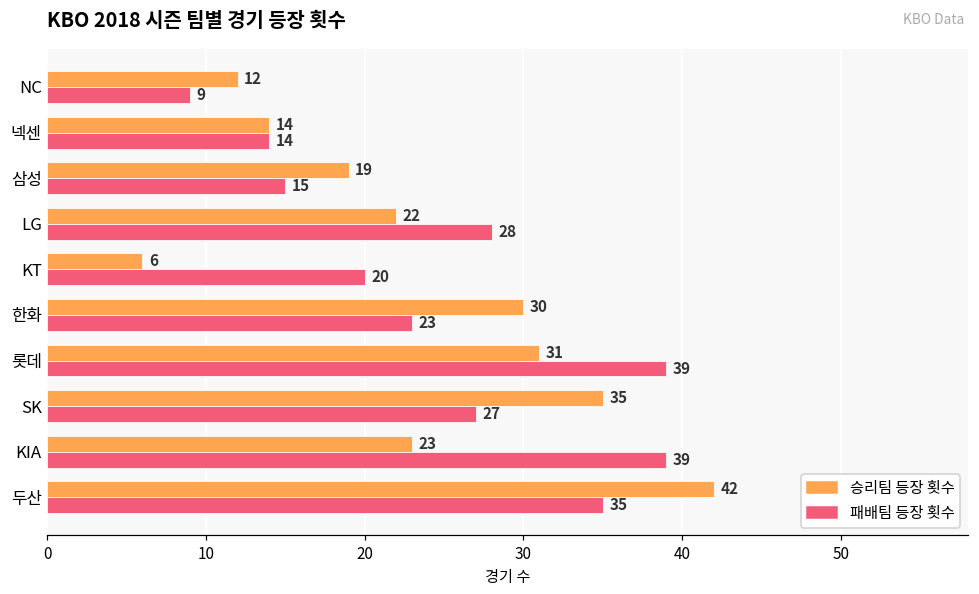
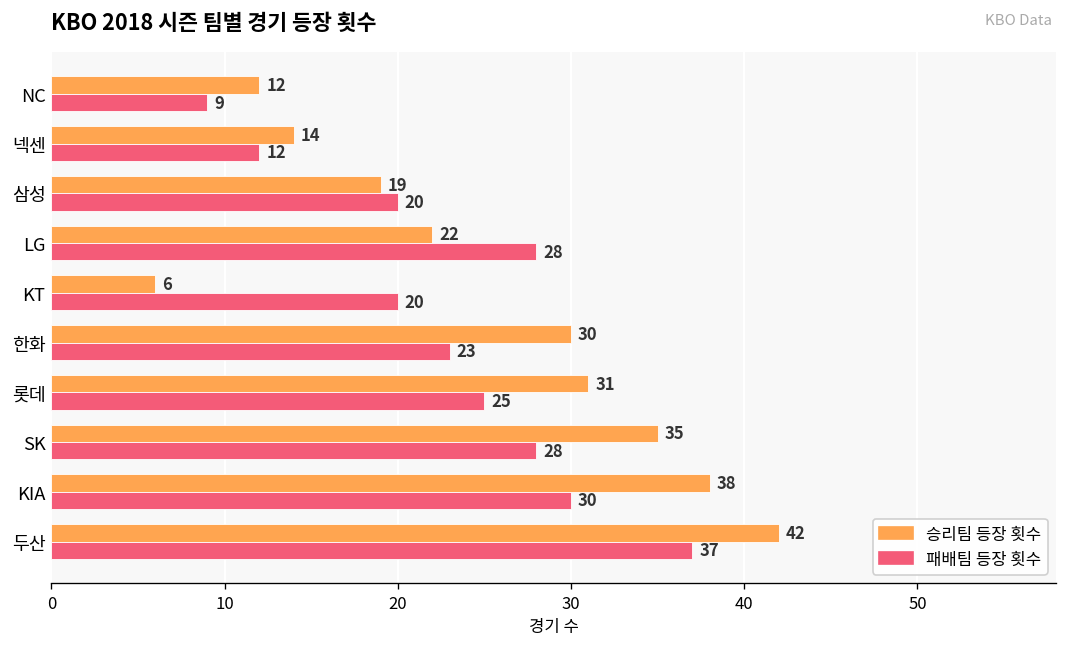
  {
    "승리팀 등장 횟수": {
      "NC": 12,
      "넥센": 14,
      "삼성": 19,
      "LG": 22,
      "KT": 6,
      "한화": 30,
      "롯데": 31,
      "SK": 35,
-     "KIA": 23,
+     "KIA": 38,
      "두산": 42
    },
    "패배팀 등장 횟수": {
      "NC": 9,
-     "넥센": 14,
-     "삼성": 15,
+     "넥센": 12,
+     "삼성": 20,
      "LG": 28,
      "KT": 20,
      "한화": 23,
-     "롯데": 39,
-     "SK": 27,
-     "KIA": 39,
-     "두산": 35
+     "롯데": 25,
+     "SK": 28,
+     "KIA": 30,
+     "두산": 37
    }
  }
